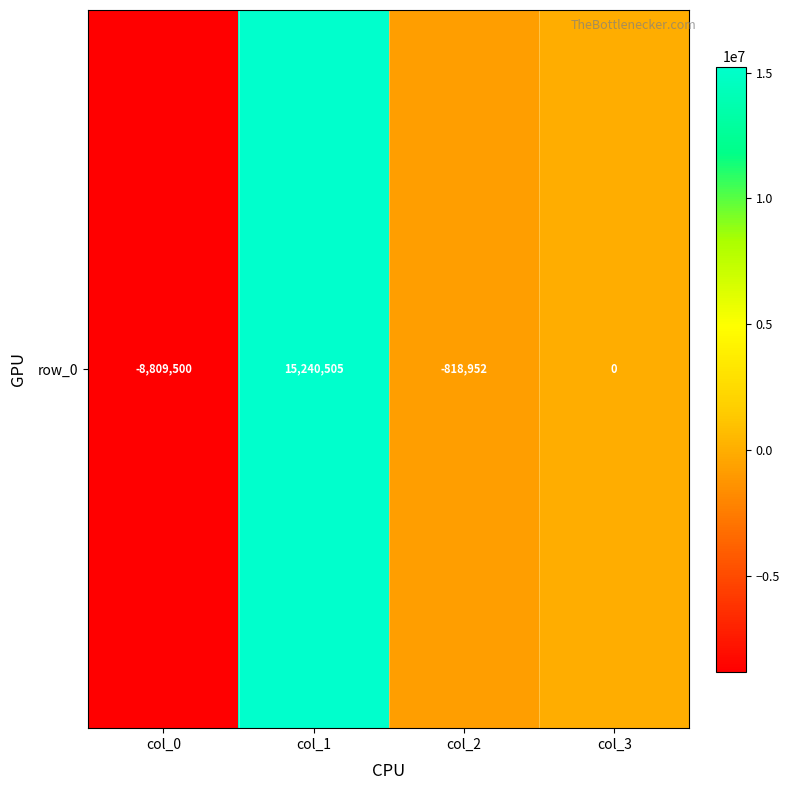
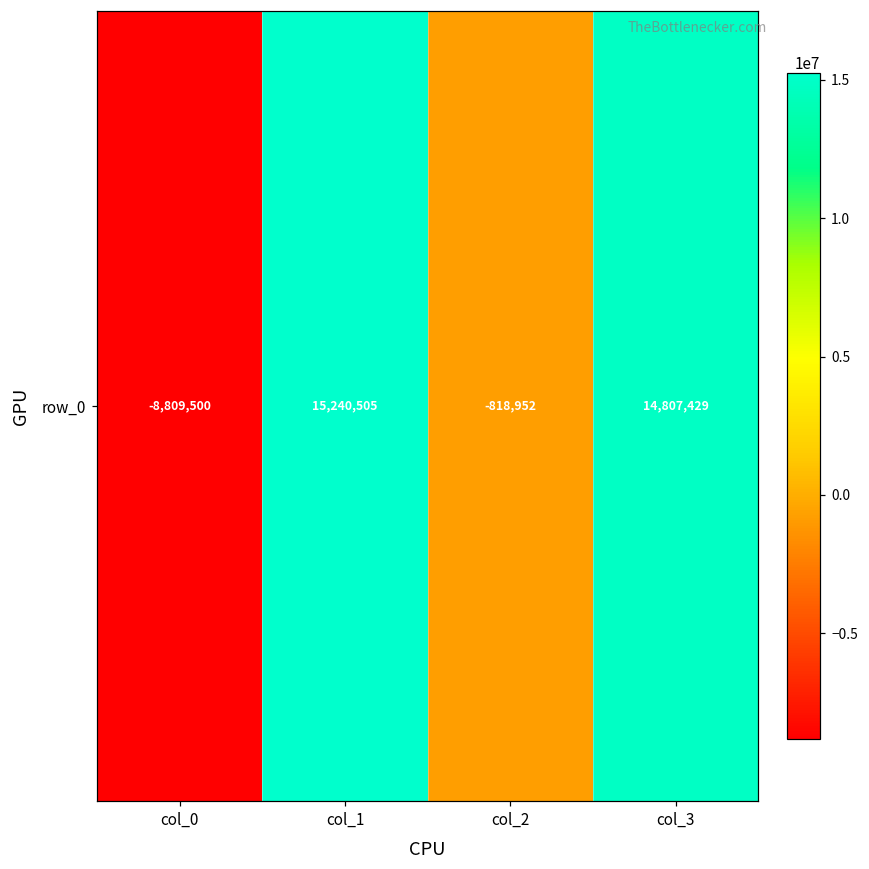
  {
    "row_0": {
      "col_0": "-8,809,500",
      "col_1": "15,240,505",
      "col_2": "-818,952",
-     "col_3": "0"
+     "col_3": "14,807,429"
    }
  }
